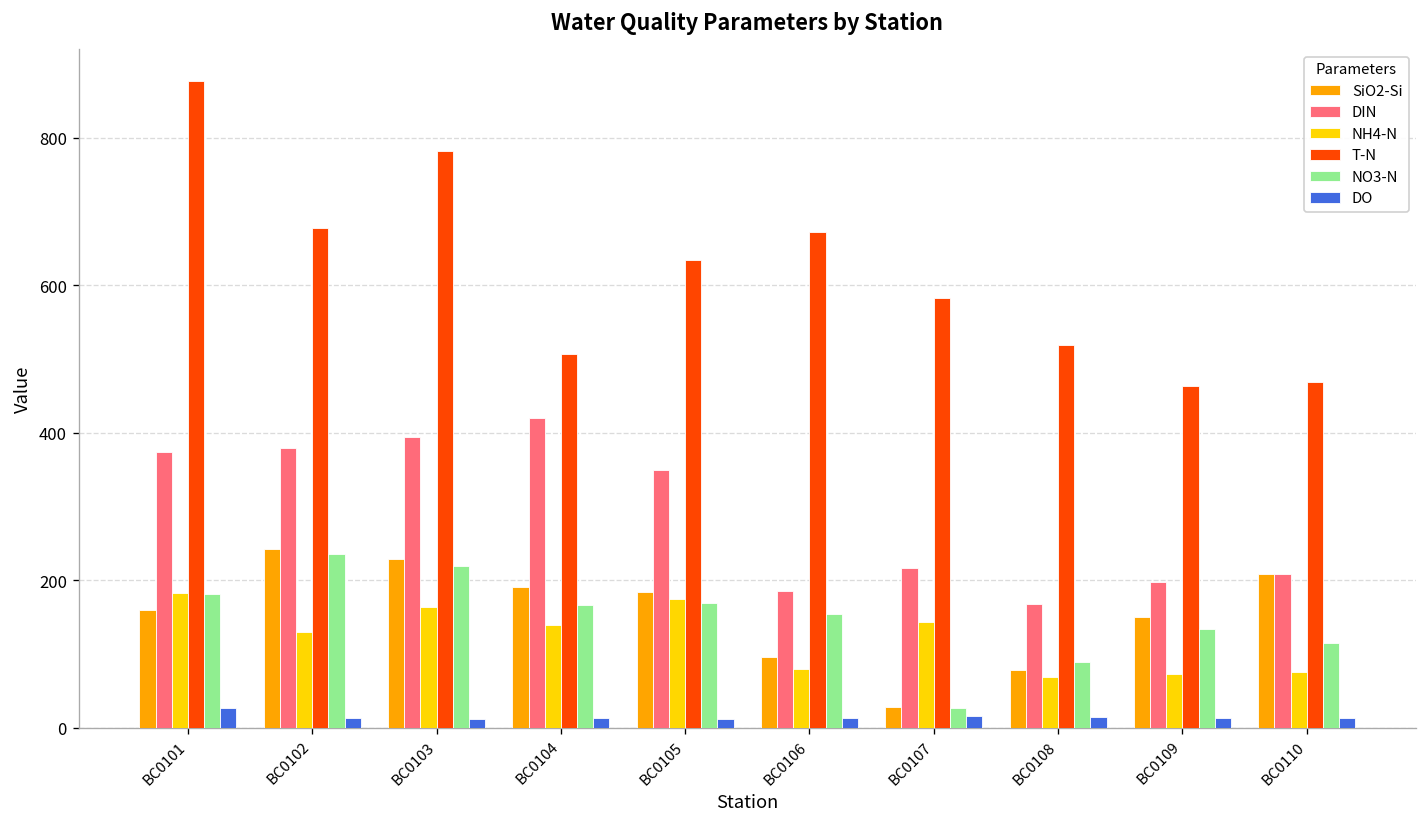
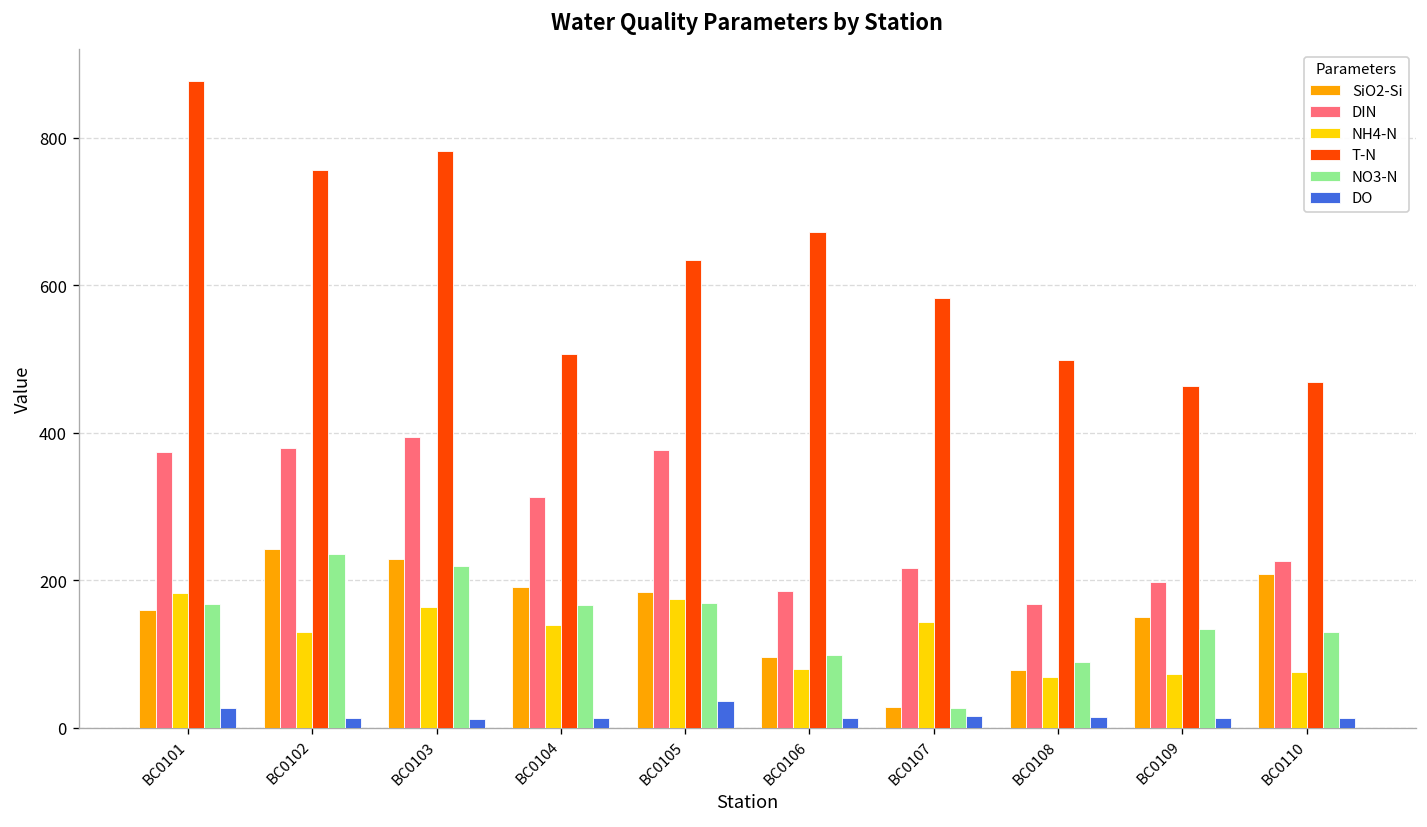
  {
    "DIN": {
      "BC0101": 370,
      "BC0102": 380,
      "BC0103": 390,
-     "BC0104": 420,
-     "BC0105": 350,
+     "BC0104": 310,
+     "BC0105": 380,
      "BC0106": 190,
      "BC0107": 220,
      "BC0108": 170,
      "BC0109": 200,
-     "BC0110": 210
+     "BC0110": 230
    },
    "T-N": {
      "BC0101": 880,
-     "BC0102": 680,
+     "BC0102": 760,
      "BC0103": 780,
      "BC0104": 510,
      "BC0105": 630,
      "BC0106": 670,
      "BC0107": 580,
-     "BC0108": 520,
+     "BC0108": 500,
      "BC0109": 460,
      "BC0110": 470
    },
    "NO3-N": {
-     "BC0101": 180,
+     "BC0101": 170,
      "BC0102": 240,
      "BC0103": 220,
      "BC0104": 170,
      "BC0105": 170,
-     "BC0106": 150,
+     "BC0106": 100,
      "BC0107": 30,
      "BC0108": 90,
      "BC0109": 130,
-     "BC0110": 110
+     "BC0110": 130
    },
    "DO": {
      "BC0101": 30,
      "BC0102": 10,
      "BC0103": 10,
      "BC0104": 10,
-     "BC0105": 10,
+     "BC0105": 40,
      "BC0106": 10,
      "BC0107": 20,
      "BC0108": 10,
      "BC0109": 10,
      "BC0110": 10
    }
  }
